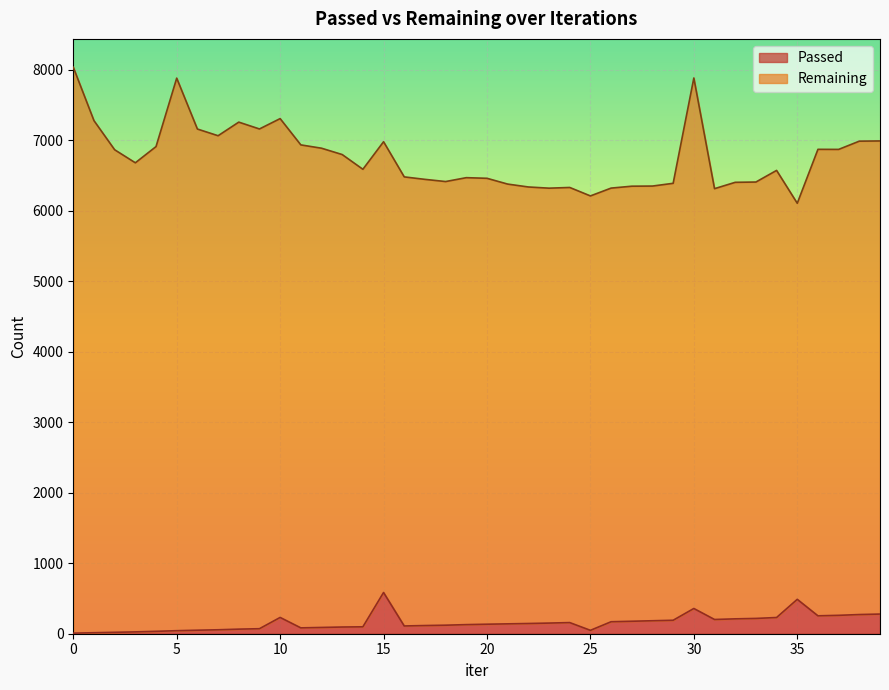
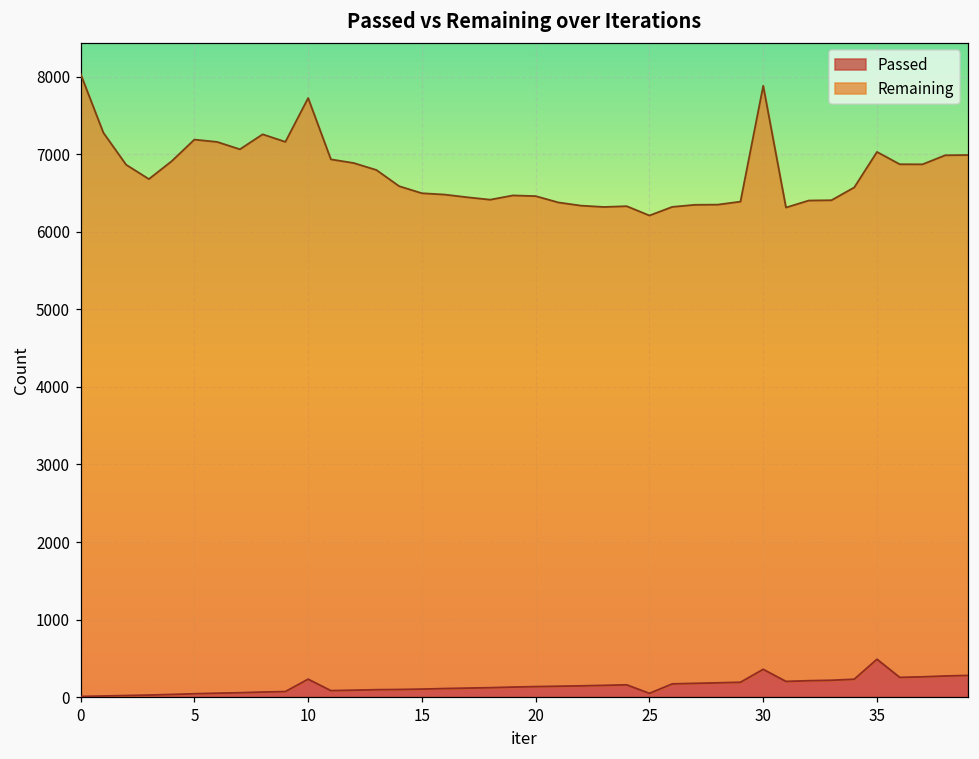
  {
    "Passed": {
      "0": 0,
      "5": 0,
      "10": 200,
-     "15": 600,
+     "15": 100,
      "20": 100,
      "25": 0,
      "30": 400,
      "35": 500
    },
    "Remaining": {
      "0": 8000,
-     "5": 7800,
-     "10": 7100,
+     "5": 7100,
+     "10": 7500,
      "15": 6400,
      "20": 6300,
      "25": 6200,
      "30": 7500,
-     "35": 5600
+     "35": 6500
    }
  }
